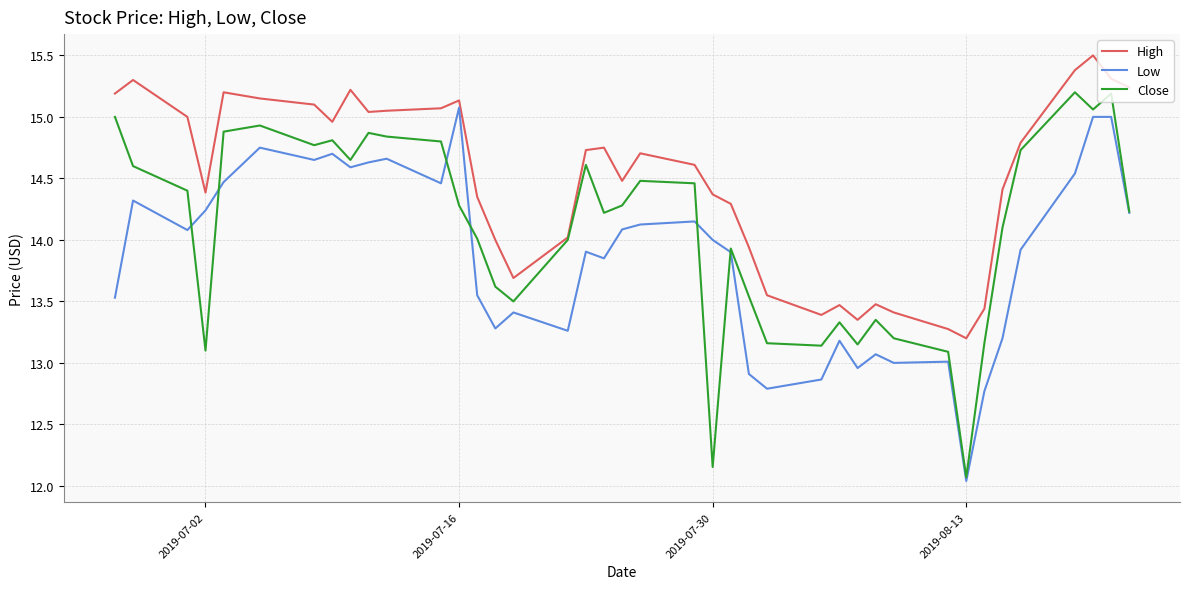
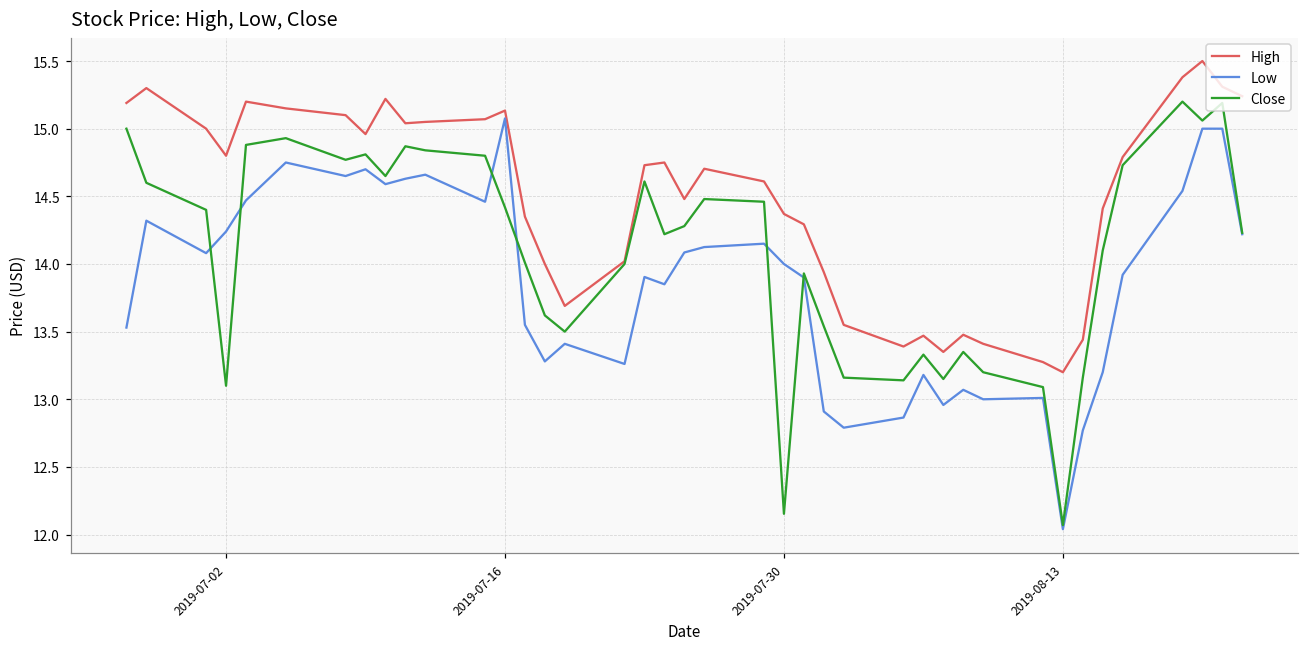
  {
    "High": {
-     "2019-07-02": 14.38,
+     "2019-07-02": 14.80,
      "2019-07-16": 15.13,
      "2019-07-30": 14.37,
      "2019-08-13": 13.20
    },
    "Low": {
      "2019-07-02": 14.24,
      "2019-07-16": 15.08,
      "2019-07-30": 14.00,
      "2019-08-13": 12.04
    },
    "Close": {
      "2019-07-02": 13.10,
-     "2019-07-16": 14.28,
+     "2019-07-16": 14.42,
      "2019-07-30": 12.15,
      "2019-08-13": 12.07
    }
  }
